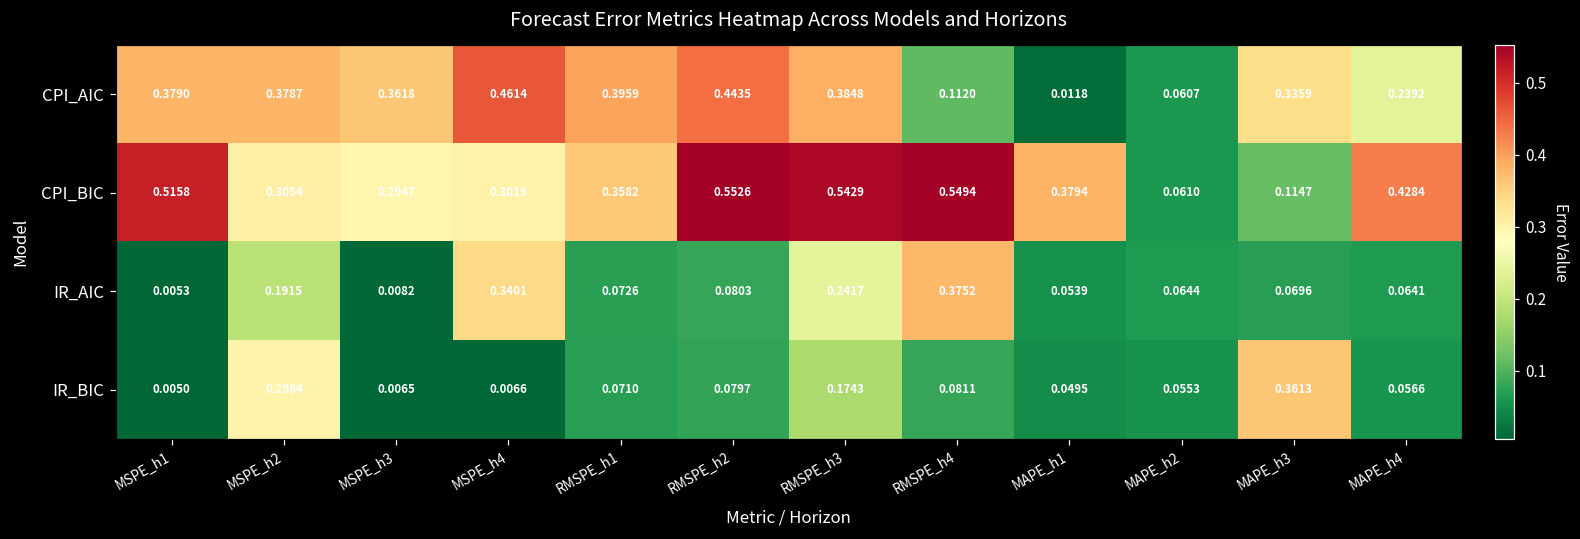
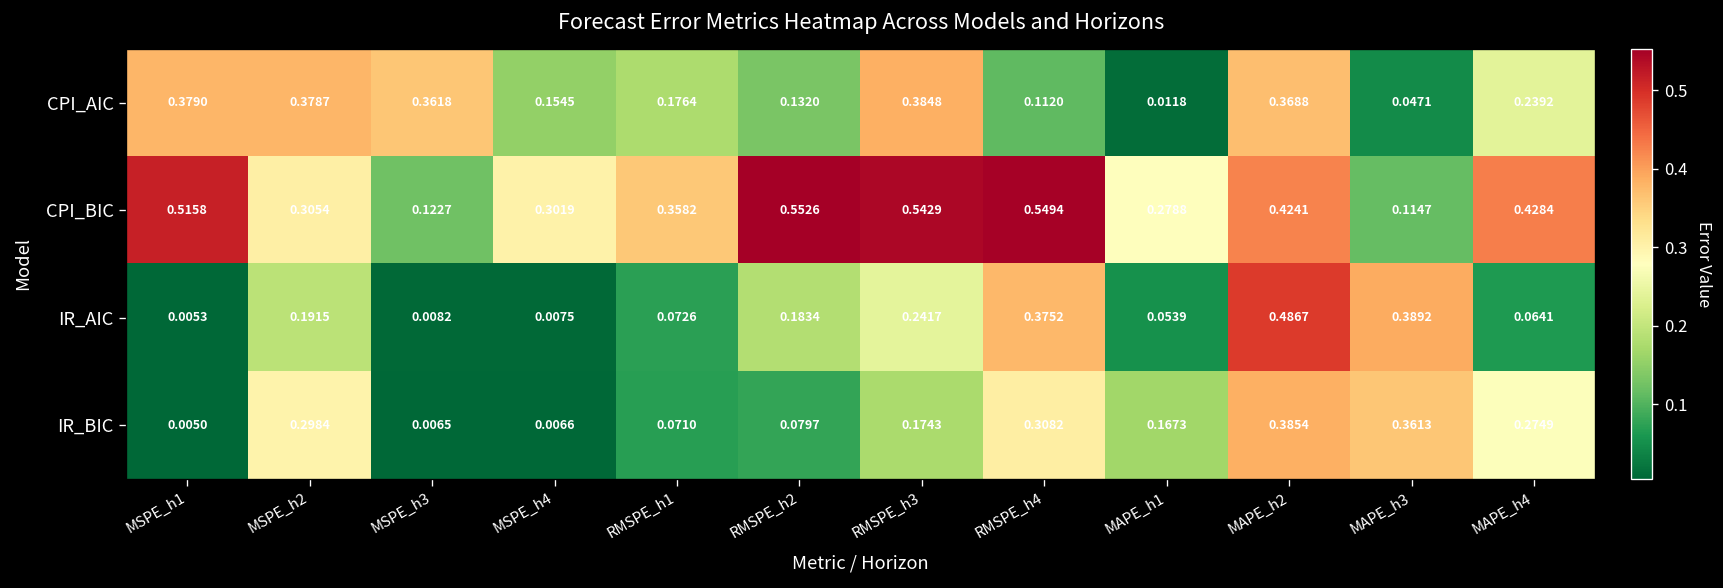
  {
    "CPI_AIC": {
      "MSPE_h1": 0.3790,
      "MSPE_h2": 0.3787,
      "MSPE_h3": 0.3618,
-     "MSPE_h4": 0.4614,
-     "RMSPE_h1": 0.3959,
-     "RMSPE_h2": 0.4435,
+     "MSPE_h4": 0.1545,
+     "RMSPE_h1": 0.1764,
+     "RMSPE_h2": 0.1320,
      "RMSPE_h3": 0.3848,
      "RMSPE_h4": 0.1120,
      "MAPE_h1": 0.0118,
-     "MAPE_h2": 0.0607,
-     "MAPE_h3": 0.3359,
+     "MAPE_h2": 0.3688,
+     "MAPE_h3": 0.0471,
      "MAPE_h4": 0.2392
    },
    "CPI_BIC": {
      "MSPE_h1": 0.5158,
      "MSPE_h2": 0.3054,
-     "MSPE_h3": 0.2947,
+     "MSPE_h3": 0.1227,
      "MSPE_h4": 0.3019,
      "RMSPE_h1": 0.3582,
      "RMSPE_h2": 0.5526,
      "RMSPE_h3": 0.5429,
      "RMSPE_h4": 0.5494,
-     "MAPE_h1": 0.3794,
-     "MAPE_h2": 0.0610,
+     "MAPE_h1": 0.2788,
+     "MAPE_h2": 0.4241,
      "MAPE_h3": 0.1147,
      "MAPE_h4": 0.4284
    },
    "IR_AIC": {
      "MSPE_h1": 0.0053,
      "MSPE_h2": 0.1915,
      "MSPE_h3": 0.0082,
-     "MSPE_h4": 0.3401,
+     "MSPE_h4": 0.0075,
      "RMSPE_h1": 0.0726,
-     "RMSPE_h2": 0.0803,
+     "RMSPE_h2": 0.1834,
      "RMSPE_h3": 0.2417,
      "RMSPE_h4": 0.3752,
      "MAPE_h1": 0.0539,
-     "MAPE_h2": 0.0644,
-     "MAPE_h3": 0.0696,
+     "MAPE_h2": 0.4867,
+     "MAPE_h3": 0.3892,
      "MAPE_h4": 0.0641
    },
    "IR_BIC": {
      "MSPE_h1": 0.0050,
      "MSPE_h2": 0.2984,
      "MSPE_h3": 0.0065,
      "MSPE_h4": 0.0066,
      "RMSPE_h1": 0.0710,
      "RMSPE_h2": 0.0797,
      "RMSPE_h3": 0.1743,
-     "RMSPE_h4": 0.0811,
-     "MAPE_h1": 0.0495,
-     "MAPE_h2": 0.0553,
+     "RMSPE_h4": 0.3082,
+     "MAPE_h1": 0.1673,
+     "MAPE_h2": 0.3854,
      "MAPE_h3": 0.3613,
-     "MAPE_h4": 0.0566
+     "MAPE_h4": 0.2749
    }
  }
